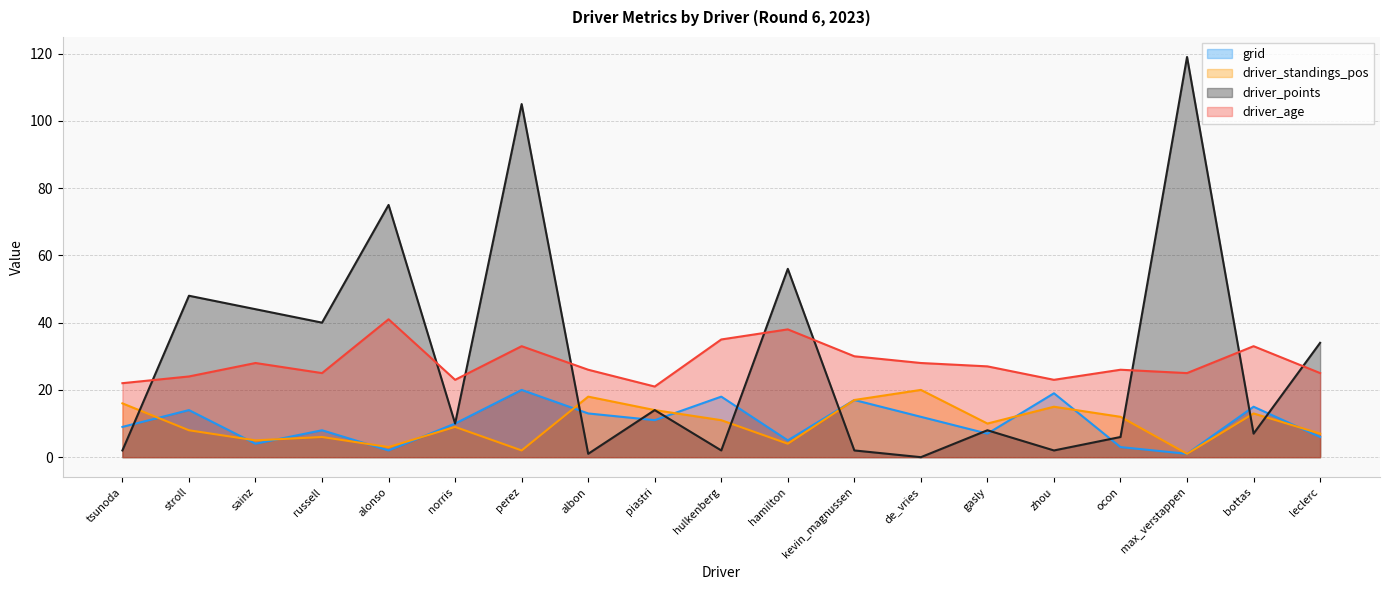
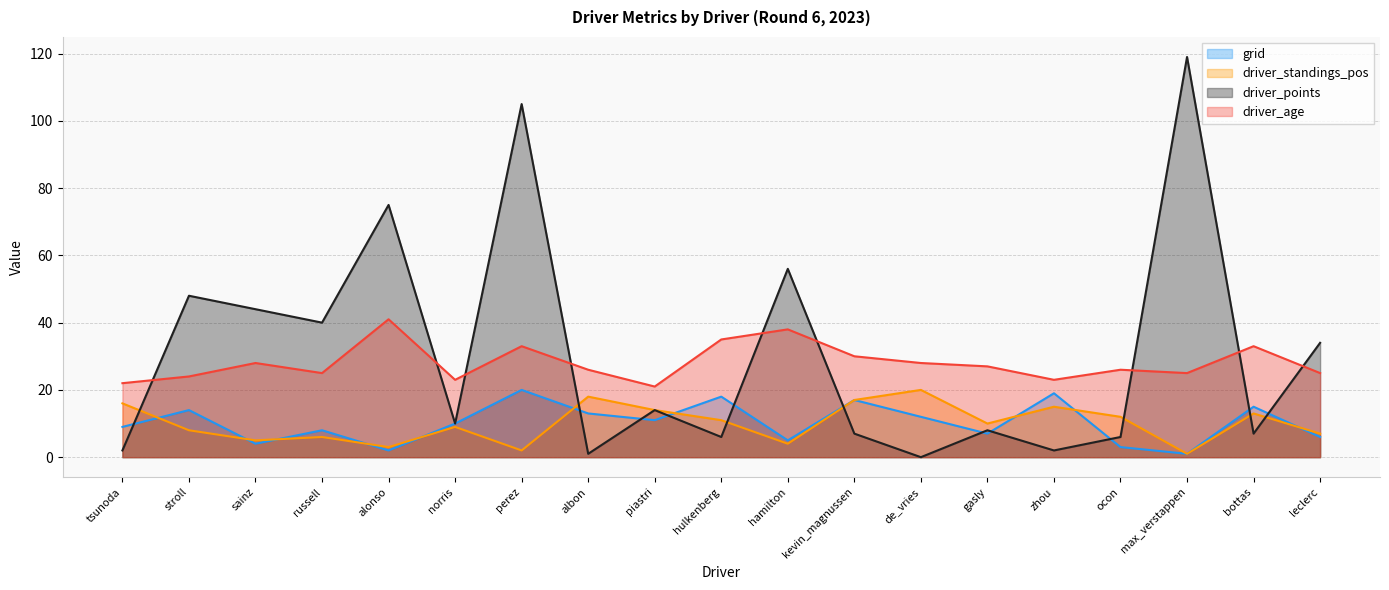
  {
    "grid": {
      "tsunoda": 9,
      "stroll": 14,
      "sainz": 4,
      "russell": 8,
      "alonso": 2,
      "perez": 20,
      "albon": 13,
      "piastri": 11,
      "hulkenberg": 18,
      "hamilton": 5,
      "de_vries": 12,
      "gasly": 7,
      "zhou": 19,
      "ocon": 3,
      "bottas": 15,
      "leclerc": 6
    },
    "driver_points": {
      "tsunoda": 2,
      "stroll": 48,
      "sainz": 44,
      "russell": 40,
      "alonso": 75,
      "perez": 105,
      "albon": 1,
-     "hulkenberg": 2,
+     "hulkenberg": 6,
      "hamilton": 56,
-     "kevin_magnussen": 2,
+     "kevin_magnussen": 7,
      "de_vries": 0,
      "gasly": 8,
      "zhou": 2,
      "ocon": 6,
      "max_verstappen": 119,
      "bottas": 7,
      "leclerc": 34
    }
  }
